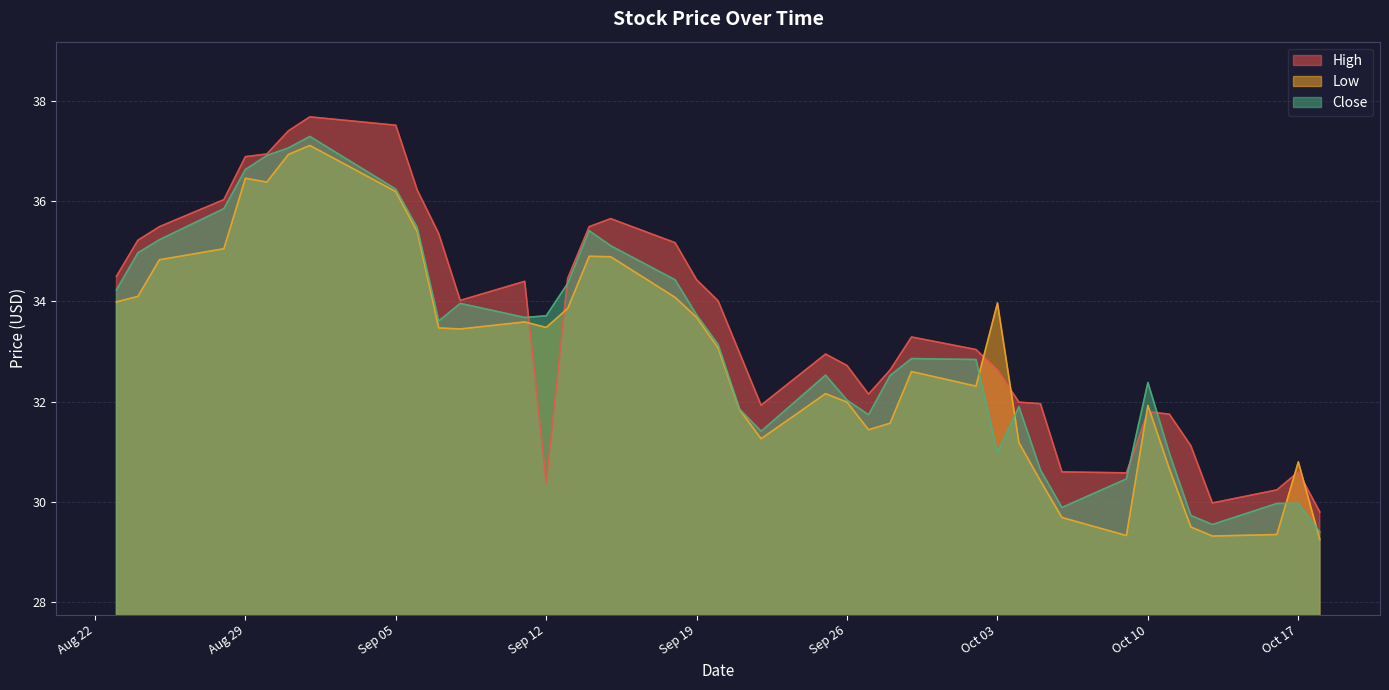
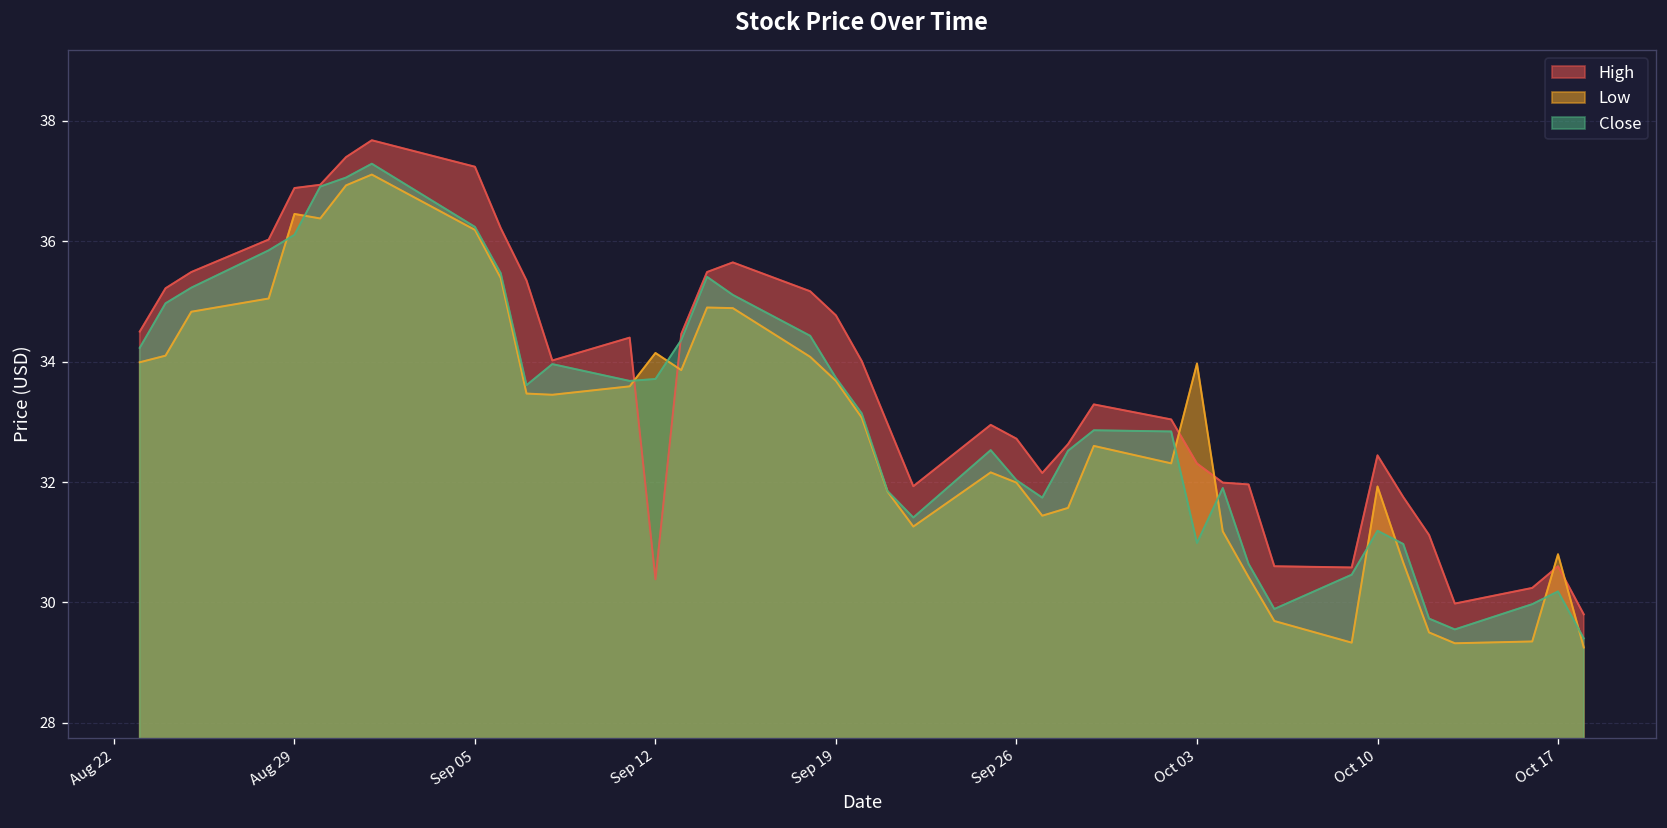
  {
    "High": {
      "Aug 29": 36.9,
-     "Sep 05": 37.5,
+     "Sep 05": 37.2,
      "Sep 12": 30.4,
-     "Sep 19": 34.4,
+     "Sep 19": 34.8,
      "Sep 26": 32.7,
-     "Oct 03": 32.6,
-     "Oct 10": 31.8,
+     "Oct 03": 32.3,
+     "Oct 10": 32.4,
      "Oct 17": 30.6
    },
    "Low": {
      "Aug 29": 36.5,
-     "Sep 12": 33.5,
+     "Sep 12": 34.1,
      "Oct 03": 34.0,
      "Oct 10": 31.9,
      "Oct 17": 30.8
    },
    "Close": {
-     "Aug 29": 36.6,
+     "Aug 29": 36.1,
      "Sep 12": 33.7,
      "Oct 03": 31.0,
-     "Oct 10": 32.4,
-     "Oct 17": 30.0
+     "Oct 10": 31.2,
+     "Oct 17": 30.2
    }
  }
